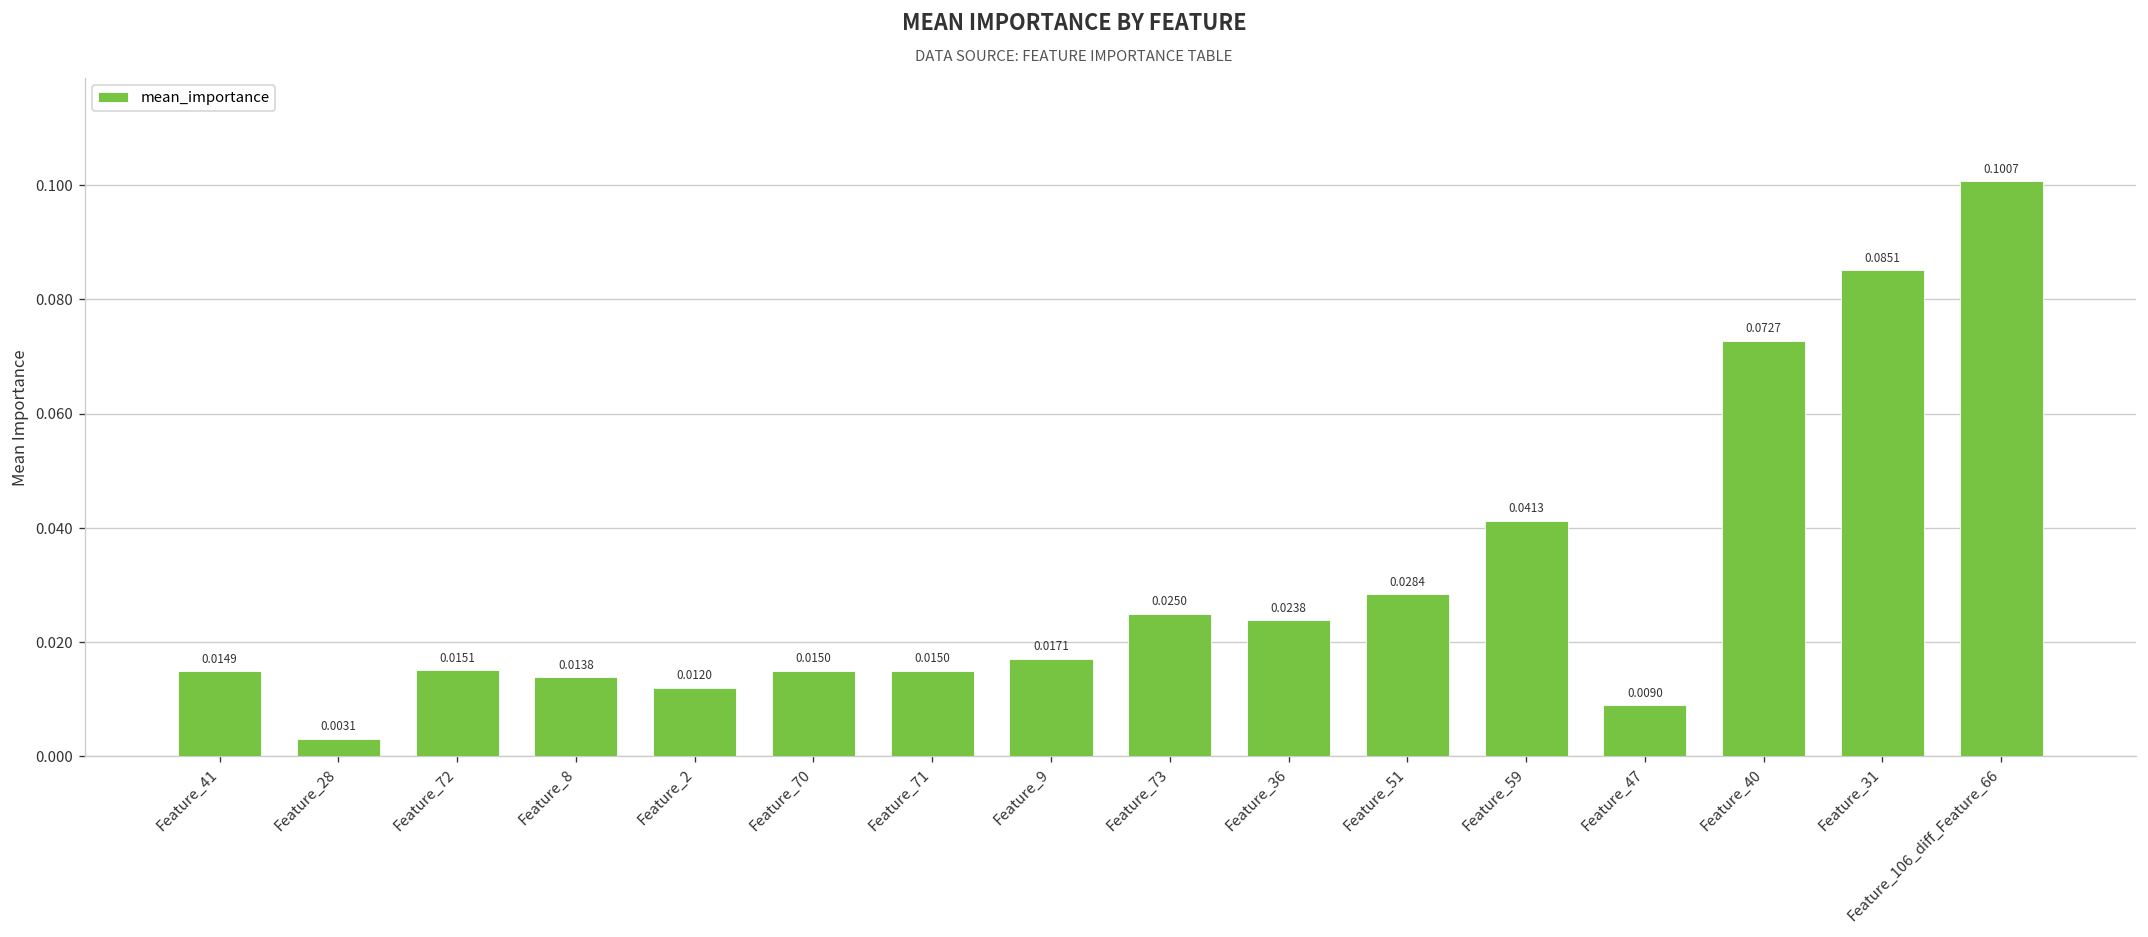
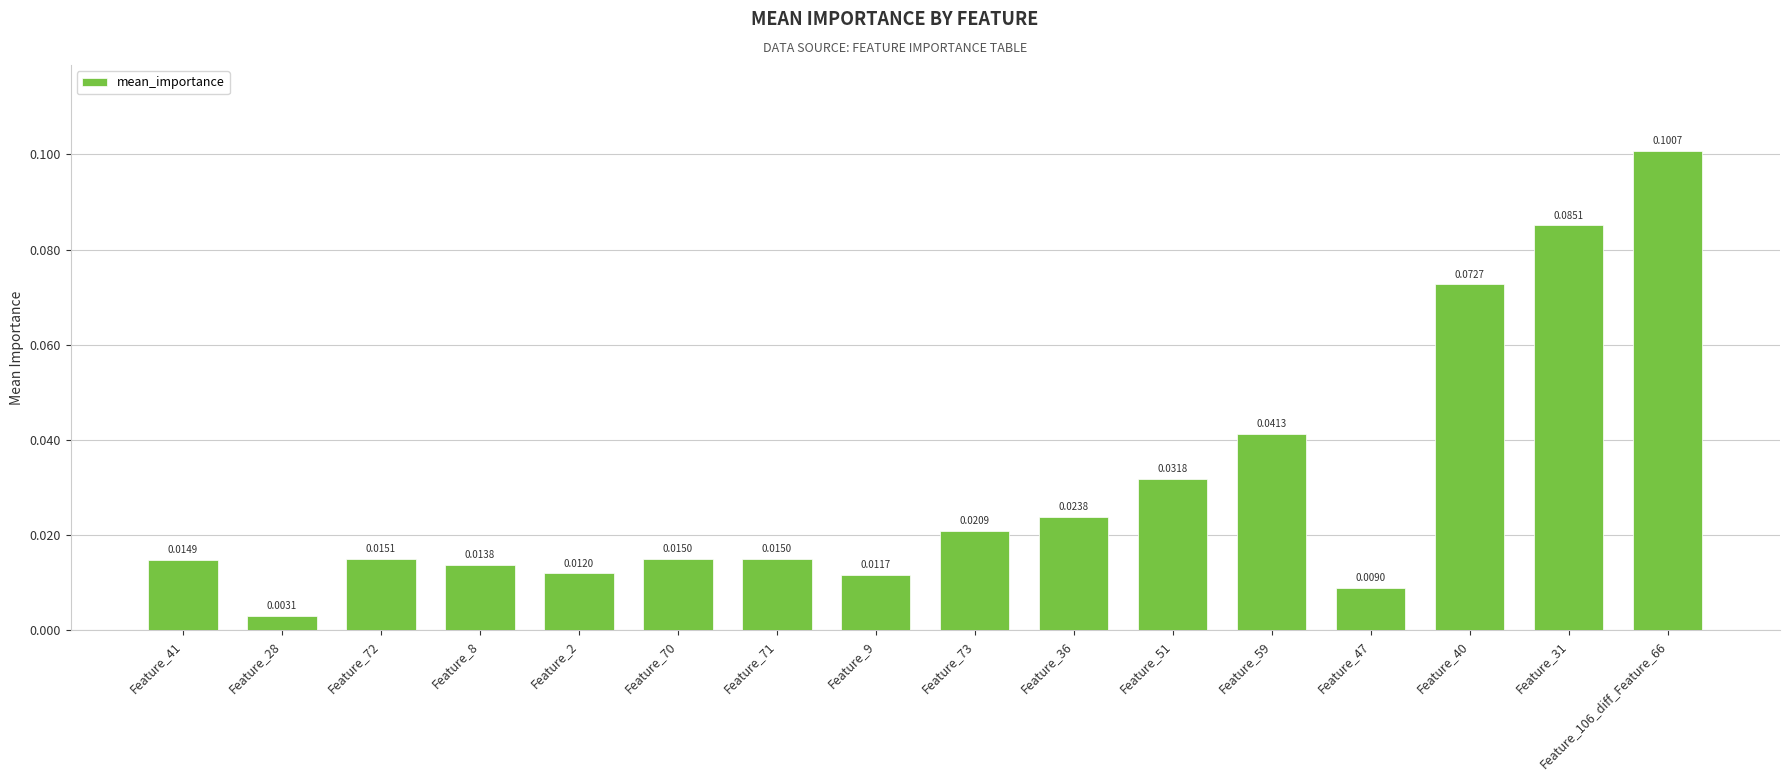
  {
    "Feature_41": 0.0149,
    "Feature_28": 0.0031,
    "Feature_72": 0.0151,
    "Feature_8": 0.0138,
    "Feature_2": 0.0120,
    "Feature_70": 0.0150,
    "Feature_71": 0.0150,
-   "Feature_9": 0.0171,
-   "Feature_73": 0.0250,
+   "Feature_9": 0.0117,
+   "Feature_73": 0.0209,
    "Feature_36": 0.0238,
-   "Feature_51": 0.0284,
+   "Feature_51": 0.0318,
    "Feature_59": 0.0413,
    "Feature_47": 0.0090,
    "Feature_40": 0.0727,
    "Feature_31": 0.0851,
    "Feature_106_diff_Feature_66": 0.1007
  }
